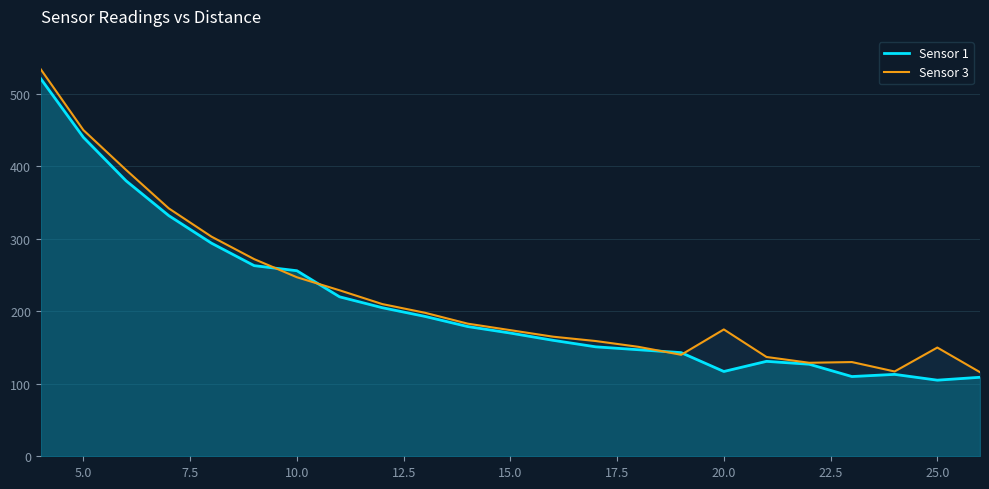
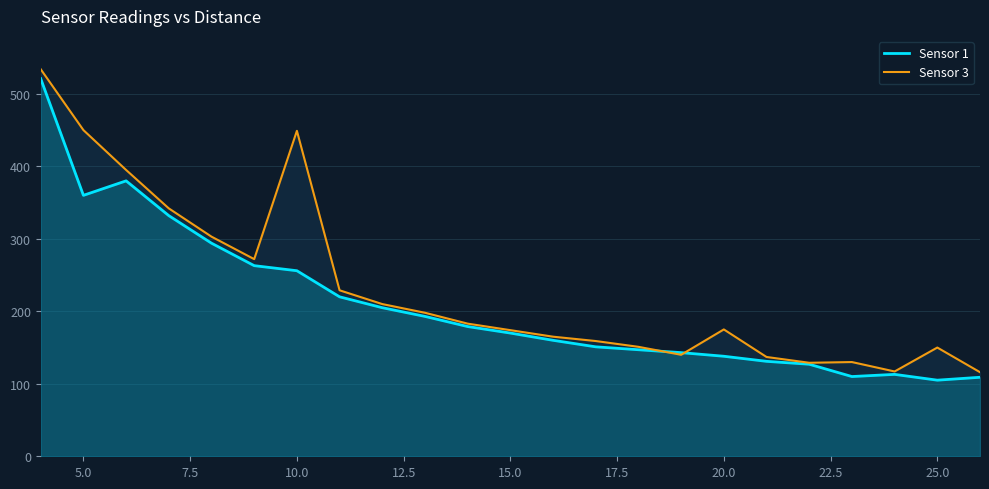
  {
    "Sensor 1": {
-     "5.0": 440,
+     "5.0": 360,
      "10.0": 260,
      "15.0": 170,
-     "20.0": 120,
+     "20.0": 140,
      "25.0": 110
    },
    "Sensor 3": {
      "5.0": 450,
-     "10.0": 250,
+     "10.0": 450,
      "15.0": 170,
      "20.0": 180,
      "25.0": 150
    }
  }
